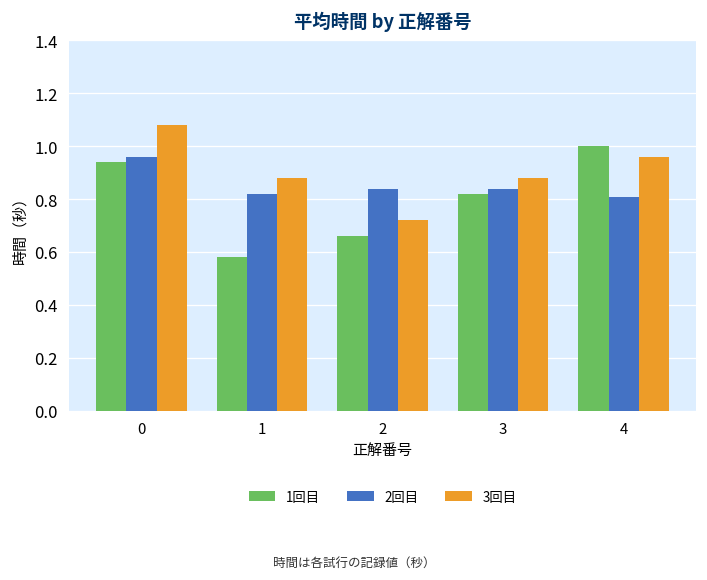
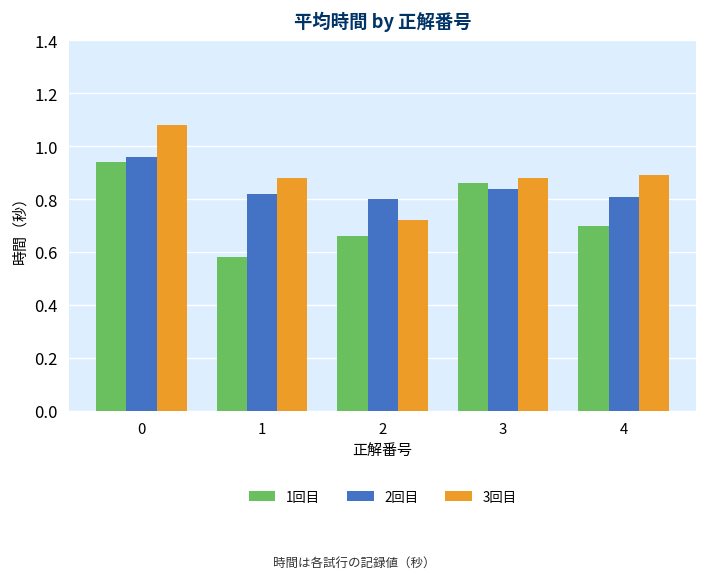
  {
    "1回目": {
      "0": 0.94,
      "1": 0.58,
      "2": 0.66,
-     "3": 0.82,
-     "4": 1.0
+     "3": 0.86,
+     "4": 0.7
    },
    "2回目": {
      "0": 0.96,
      "1": 0.82,
-     "2": 0.84,
+     "2": 0.80,
      "3": 0.84,
      "4": 0.81
    },
    "3回目": {
      "0": 1.08,
      "1": 0.88,
      "2": 0.72,
      "3": 0.88,
-     "4": 0.96
+     "4": 0.89
    }
  }
